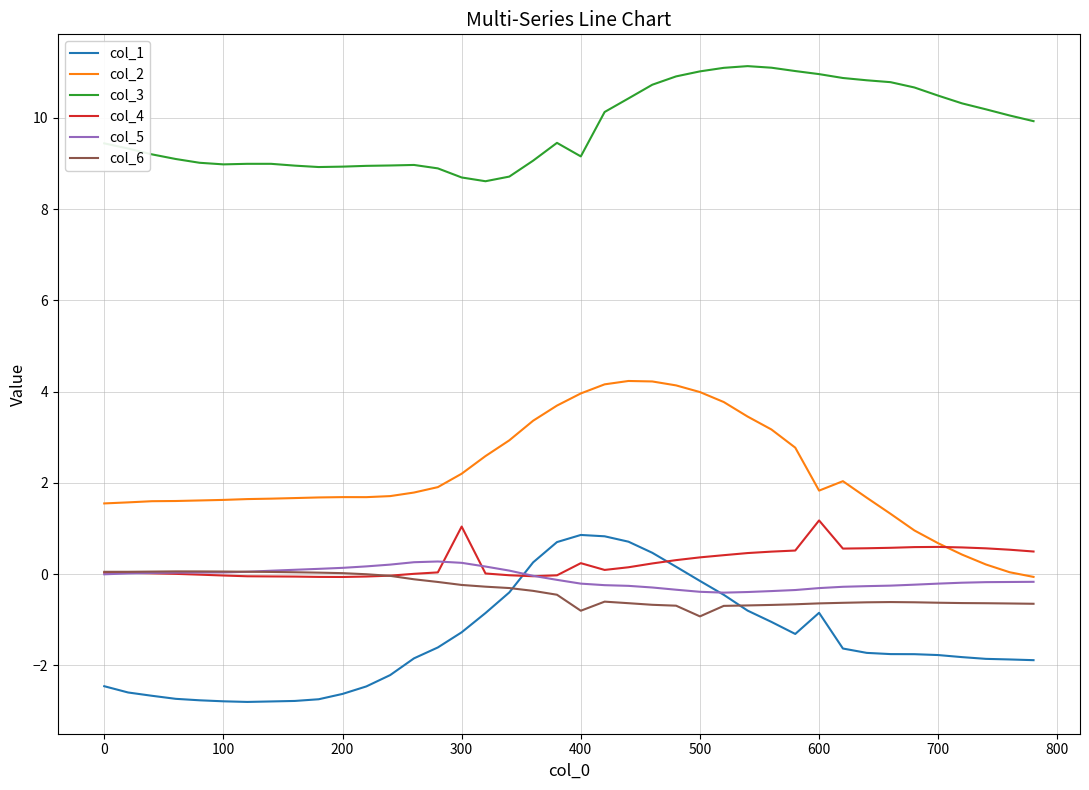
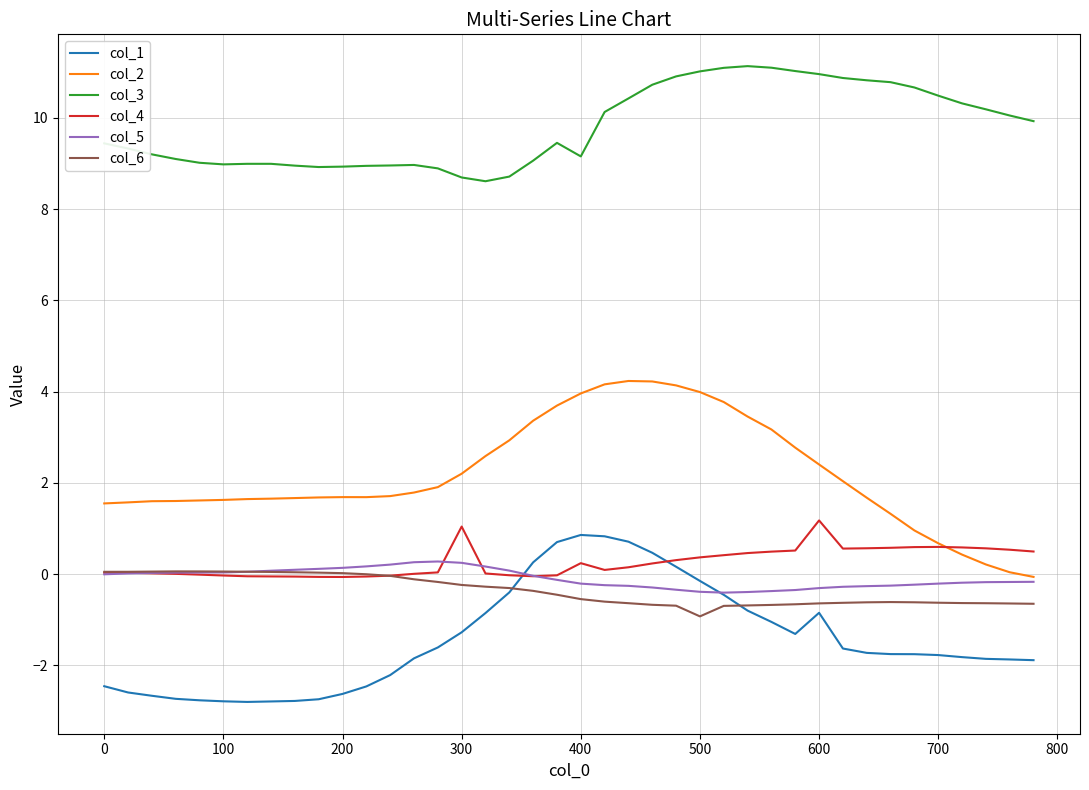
  {
    "col_1": {
      "0": -2.5,
      "100": -2.8,
      "200": -2.6,
      "300": -1.3,
      "400": 0.9,
      "500": -0.2,
      "600": -0.8,
      "700": -1.8
    },
    "col_2": {
      "0": 1.5,
      "100": 1.6,
      "200": 1.7,
      "300": 2.2,
      "400": 4.0,
      "500": 4.0,
-     "600": 1.8,
+     "600": 2.4,
      "700": 0.7
    },
    "col_3": {
      "100": 9.0,
      "200": 8.9,
      "300": 8.7,
      "400": 9.2,
      "500": 11.0,
      "600": 11.0,
      "700": 10.5
    },
    "col_4": {
      "100": 0.0,
      "200": -0.1,
      "300": 1.0,
      "400": 0.2,
      "500": 0.4,
      "600": 1.2,
      "700": 0.6
    },
    "col_5": {
      "200": 0.1,
      "300": 0.2,
      "400": -0.2,
      "500": -0.4,
      "600": -0.3,
      "700": -0.2
    },
    "col_6": {
      "200": 0.0,
      "300": -0.2,
-     "400": -0.8,
+     "400": -0.5,
      "500": -0.9,
      "600": -0.6,
      "700": -0.6
    }
  }
